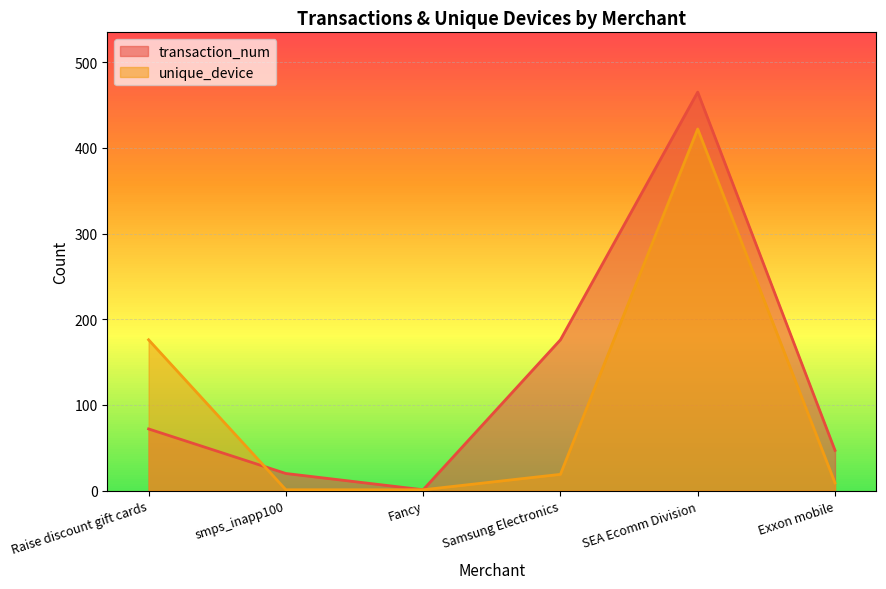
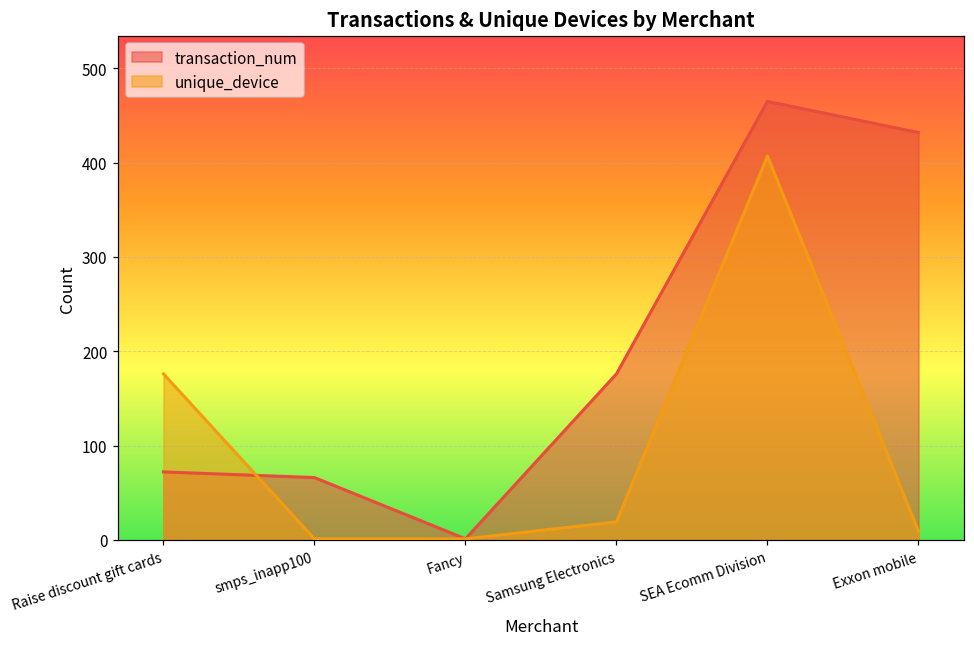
  {
    "transaction_num": {
      "Raise discount gift cards": 70,
-     "smps_inapp100": 20,
+     "smps_inapp100": 70,
      "Samsung Electronics": 180,
      "SEA Ecomm Division": 470,
-     "Exxon mobile": 50
+     "Exxon mobile": 430
    },
    "unique_device": {
      "Raise discount gift cards": 180,
      "smps_inapp100": 0,
      "Samsung Electronics": 20,
-     "SEA Ecomm Division": 420,
+     "SEA Ecomm Division": 410,
      "Exxon mobile": 10
    }
  }
